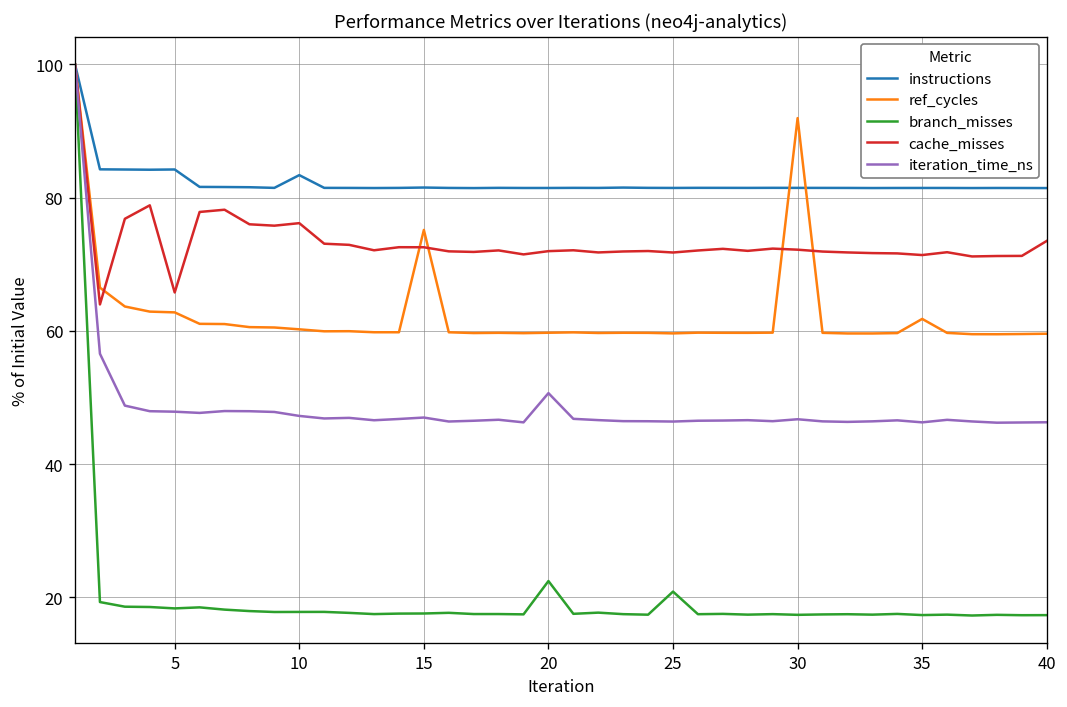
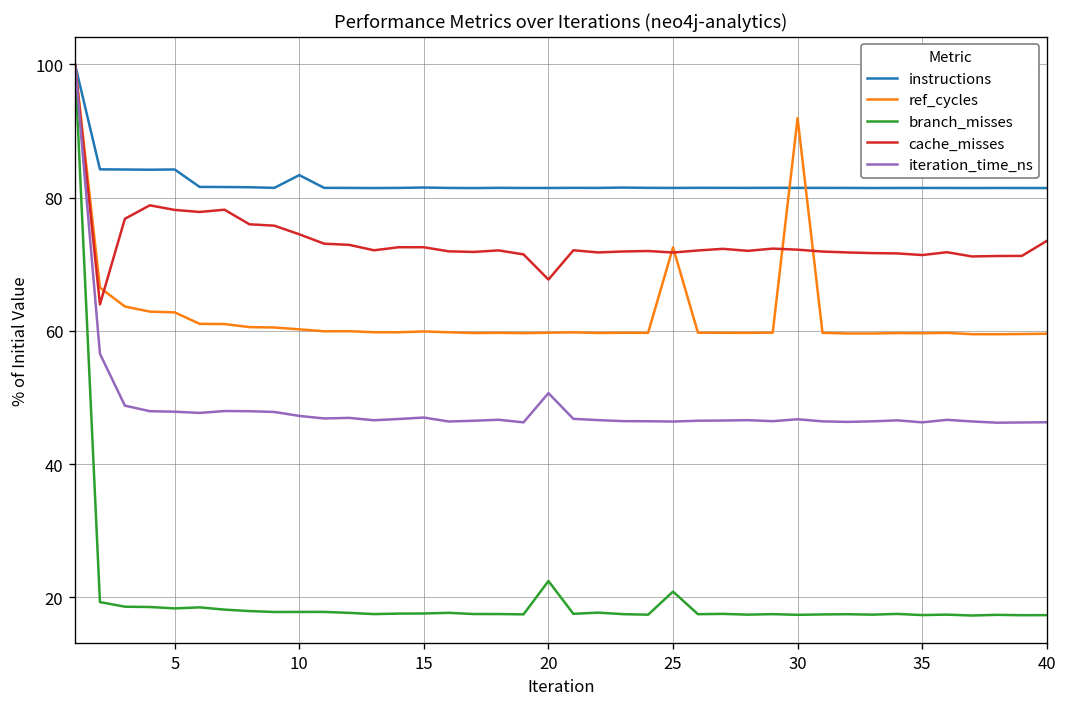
  {
    "instructions": {
      "5": 84,
      "10": 83,
      "15": 82,
      "20": 81,
      "25": 81,
      "30": 81,
      "35": 81,
      "40": 81
    },
    "ref_cycles": {
      "5": 63,
      "10": 60,
-     "15": 75,
+     "15": 60,
      "20": 60,
-     "25": 60,
+     "25": 73,
      "30": 92,
-     "35": 62,
+     "35": 60,
      "40": 60
    },
    "branch_misses": {
      "5": 18,
      "10": 18,
      "15": 18,
      "20": 22,
      "25": 21,
      "30": 17,
      "35": 17,
      "40": 17
    },
    "cache_misses": {
-     "5": 66,
-     "10": 76,
+     "5": 78,
+     "10": 75,
      "15": 73,
-     "20": 72,
+     "20": 68,
      "25": 72,
      "30": 72,
      "35": 71,
      "40": 74
    },
    "iteration_time_ns": {
      "5": 48,
      "10": 47,
      "15": 47,
      "20": 51,
      "25": 46,
      "30": 47,
      "35": 46,
      "40": 46
    }
  }
